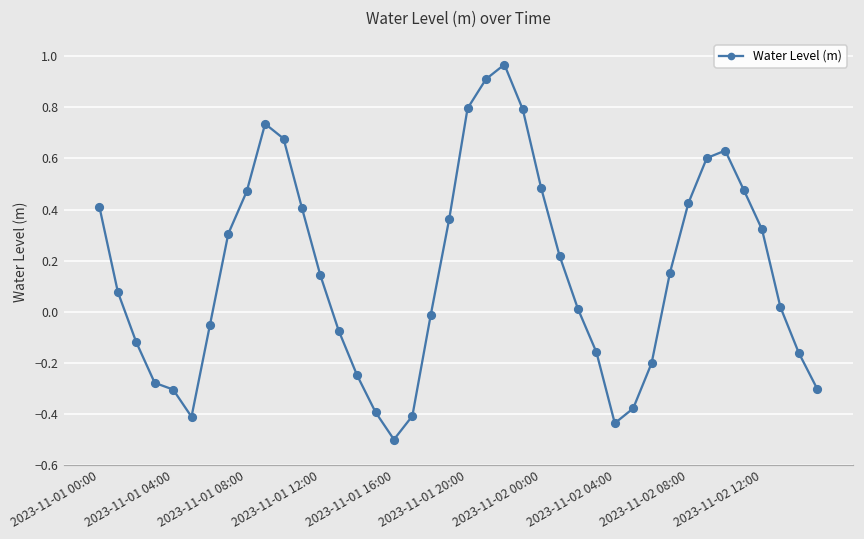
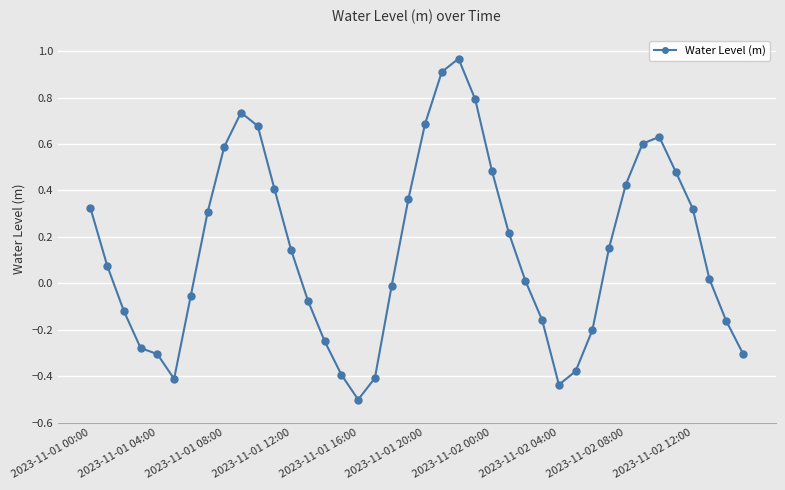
  {
-   "2023-11-01 00:00": 0.41,
+   "2023-11-01 00:00": 0.32,
    "2023-11-01 04:00": -0.30,
-   "2023-11-01 08:00": 0.47,
+   "2023-11-01 08:00": 0.59,
    "2023-11-01 12:00": 0.14,
    "2023-11-01 16:00": -0.50,
-   "2023-11-01 20:00": 0.80,
+   "2023-11-01 20:00": 0.69,
    "2023-11-02 00:00": 0.48,
    "2023-11-02 04:00": -0.44,
    "2023-11-02 08:00": 0.43,
    "2023-11-02 12:00": 0.32
  }
